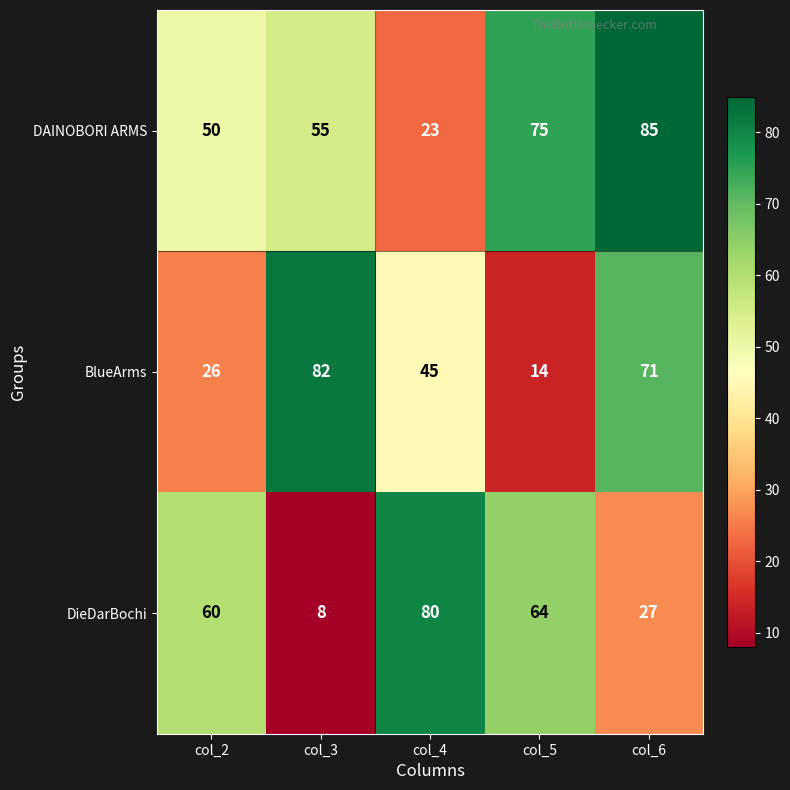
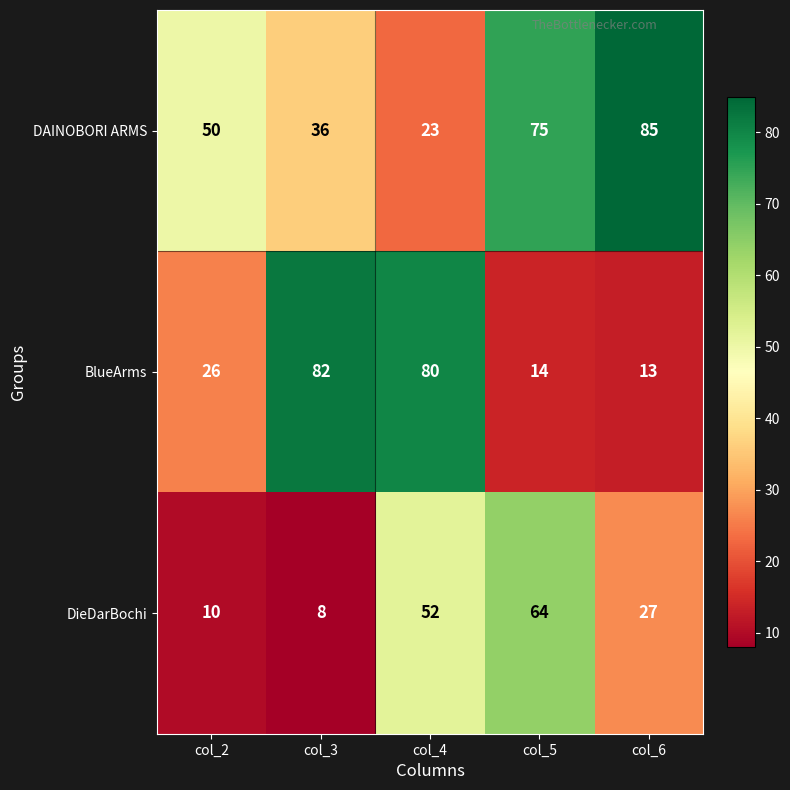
  {
    "DAINOBORI ARMS": {
      "col_2": 50,
-     "col_3": 55,
+     "col_3": 36,
      "col_4": 23,
      "col_5": 75,
      "col_6": 85
    },
    "BlueArms": {
      "col_2": 26,
      "col_3": 82,
-     "col_4": 45,
+     "col_4": 80,
      "col_5": 14,
-     "col_6": 71
+     "col_6": 13
    },
    "DieDarBochi": {
-     "col_2": 60,
+     "col_2": 10,
      "col_3": 8,
-     "col_4": 80,
+     "col_4": 52,
      "col_5": 64,
      "col_6": 27
    }
  }
